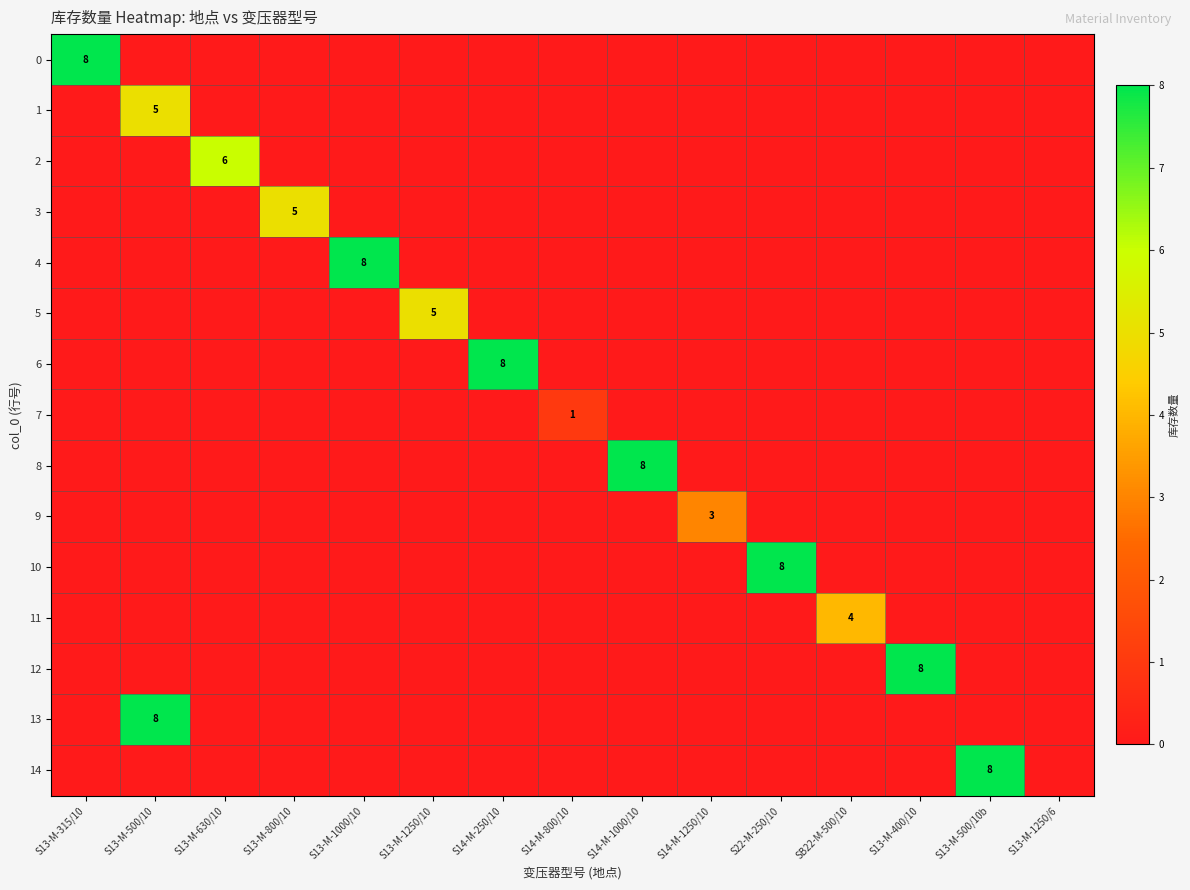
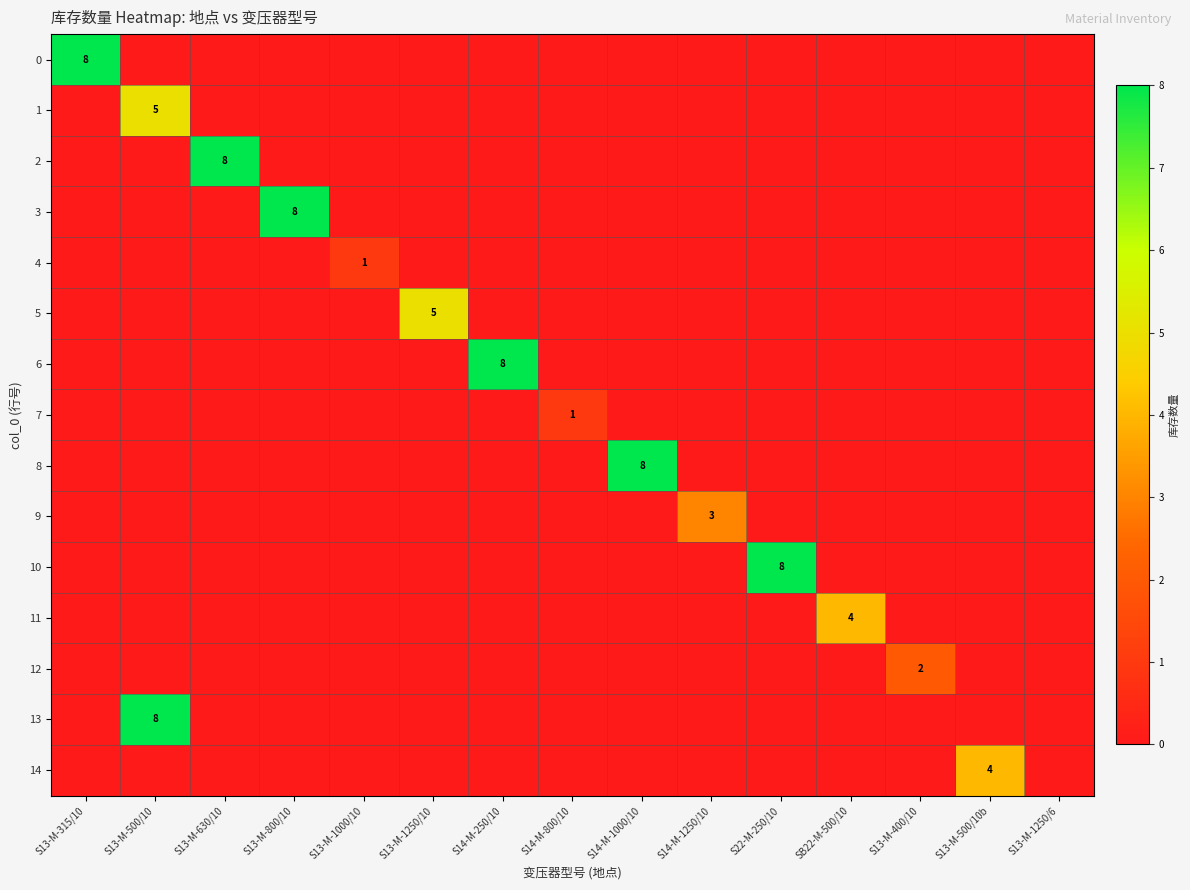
  {
    "0": {
      "S13-M-315/10": 8
    },
    "1": {
      "S13-M-500/10": 5
    },
    "2": {
-     "S13-M-630/10": 6
+     "S13-M-630/10": 8
    },
    "3": {
-     "S13-M-800/10": 5
+     "S13-M-800/10": 8
    },
    "4": {
-     "S13-M-1000/10": 8
+     "S13-M-1000/10": 1
    },
    "5": {
      "S13-M-1250/10": 5
    },
    "6": {
      "S14-M-250/10": 8
    },
    "7": {
      "S14-M-800/10": 1
    },
    "8": {
      "S14-M-1000/10": 8
    },
    "9": {
      "S14-M-1250/10": 3
    },
    "10": {
      "S22-M-250/10": 8
    },
    "11": {
      "SB22-M-500/10": 4
    },
    "12": {
-     "S13-M-400/10": 8
+     "S13-M-400/10": 2
    },
    "13": {
      "S13-M-500/10": 8
    },
    "14": {
-     "S13-M-500/10b": 8
+     "S13-M-500/10b": 4
    }
  }
